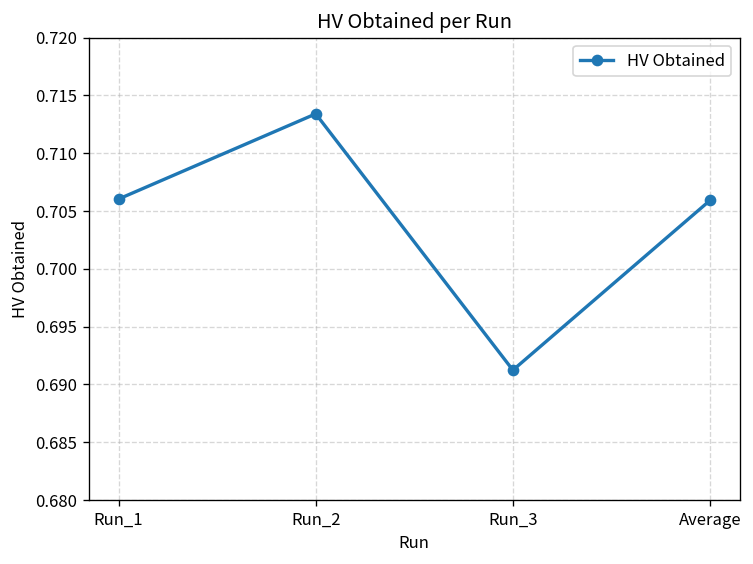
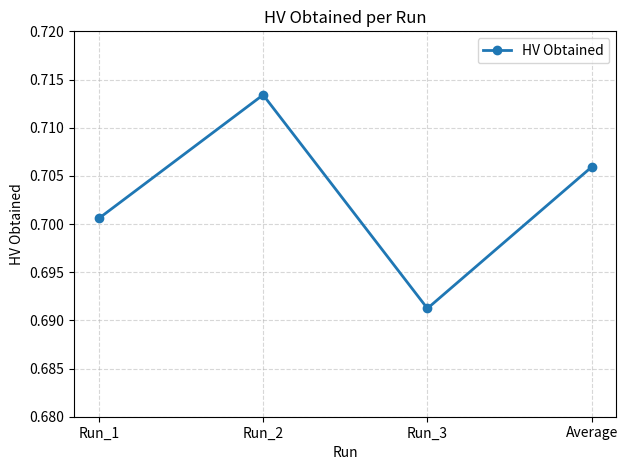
  {
-   "Run_1": 0.706,
+   "Run_1": 0.701,
    "Run_2": 0.713,
    "Run_3": 0.691,
    "Average": 0.706
  }
